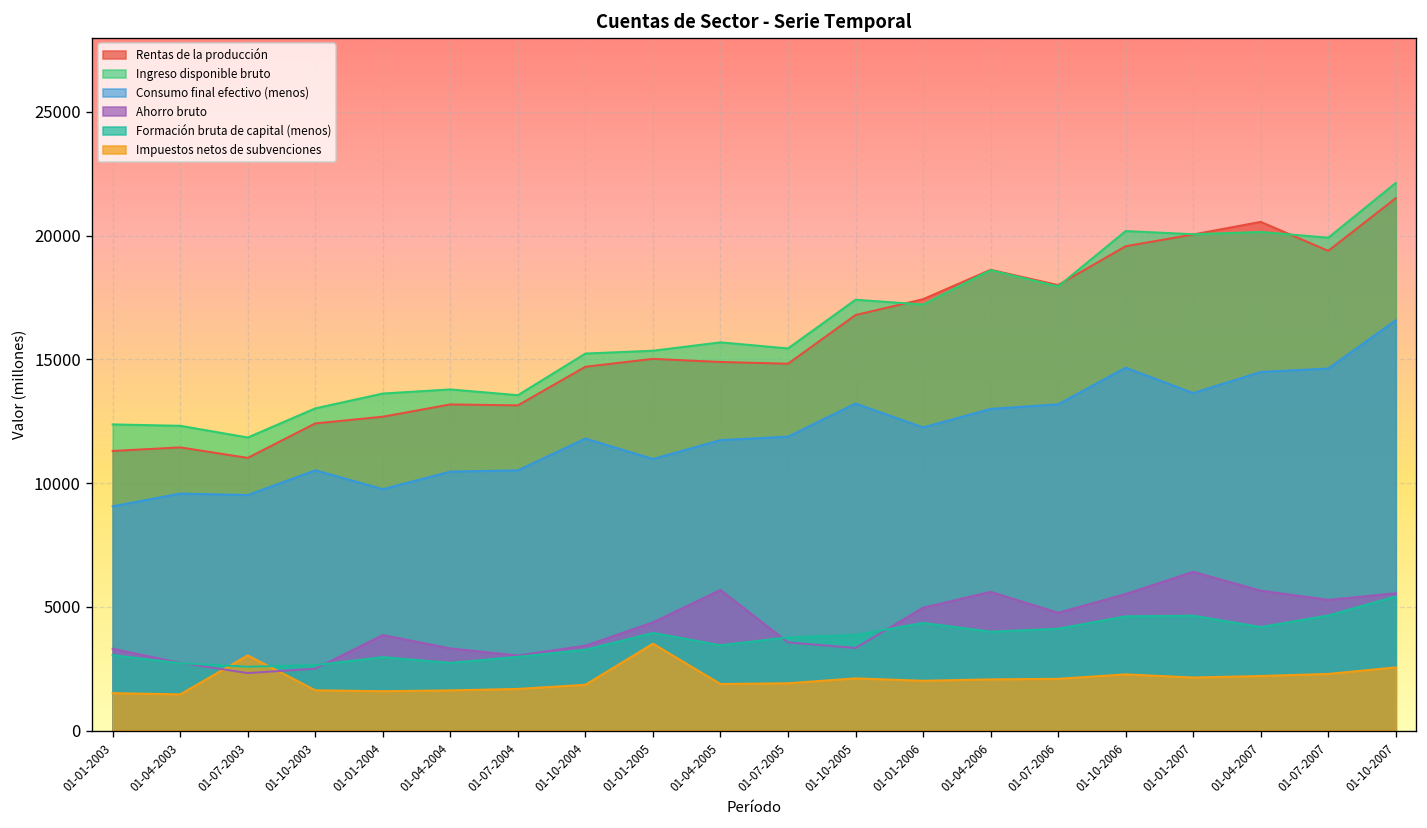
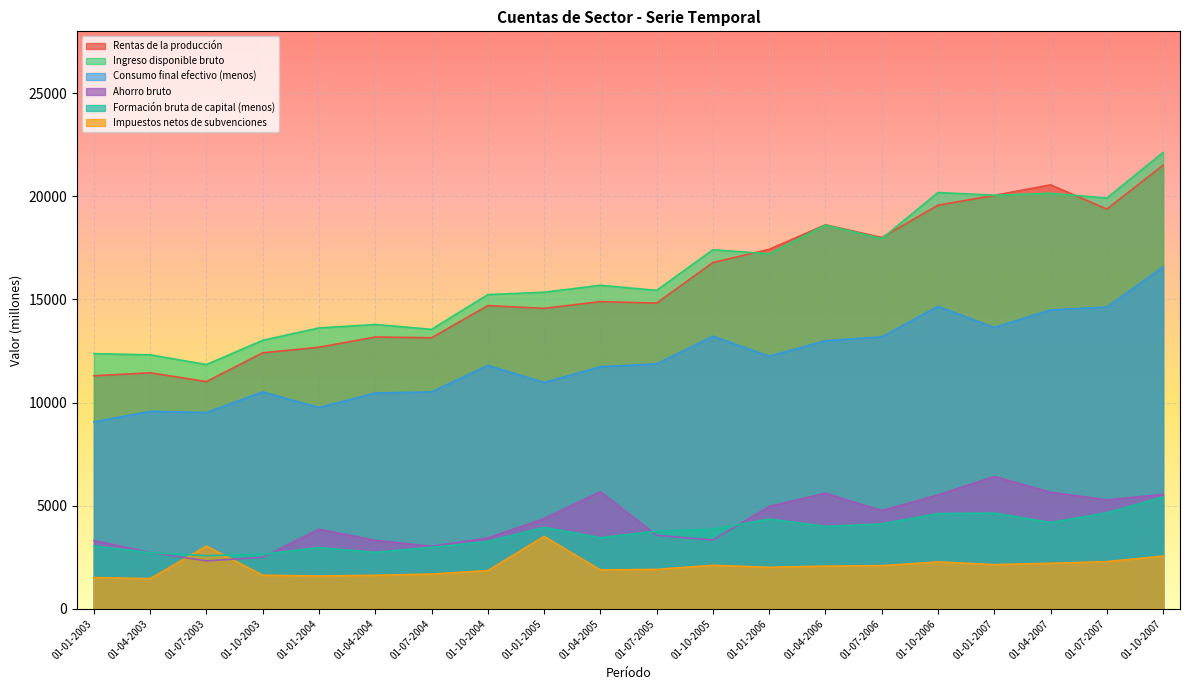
  {
    "Rentas de la producción": {
      "01-01-2003": 11300,
      "01-04-2003": 11400,
      "01-07-2003": 11000,
      "01-10-2003": 12400,
      "01-01-2004": 12700,
      "01-04-2004": 13200,
      "01-07-2004": 13100,
      "01-10-2004": 14700,
-     "01-01-2005": 15000,
+     "01-01-2005": 14600,
      "01-04-2005": 14900,
      "01-07-2005": 14800,
      "01-10-2005": 16800,
      "01-01-2006": 17400,
      "01-10-2006": 19600,
      "01-04-2007": 20600,
      "01-07-2007": 19400,
      "01-10-2007": 21500
    },
    "Consumo final efectivo (menos)": {
      "01-01-2003": 9100,
      "01-04-2003": 9600,
      "01-07-2003": 9500,
      "01-10-2003": 10500,
      "01-01-2004": 9800,
      "01-04-2004": 10500,
      "01-07-2004": 10500,
      "01-10-2004": 11800,
      "01-01-2005": 11000,
      "01-04-2005": 11700,
      "01-07-2005": 11900,
      "01-10-2005": 13200,
      "01-01-2006": 12300,
      "01-04-2006": 13000,
      "01-07-2006": 13200,
      "01-10-2006": 14700,
      "01-01-2007": 13600,
      "01-04-2007": 14500,
      "01-07-2007": 14600,
      "01-10-2007": 16600
    },
    "Ahorro bruto": {
      "01-01-2003": 3300,
      "01-07-2003": 2300,
      "01-10-2003": 2500,
      "01-01-2004": 3900,
      "01-04-2004": 3300,
      "01-10-2004": 3400,
      "01-01-2005": 4400,
      "01-04-2005": 5700,
      "01-07-2005": 3600,
      "01-10-2005": 3300,
      "01-01-2006": 5000,
      "01-04-2006": 5600,
      "01-07-2006": 4800,
      "01-10-2006": 5500,
      "01-01-2007": 6400,
      "01-04-2007": 5700,
      "01-07-2007": 5300,
      "01-10-2007": 5500
    },
    "Impuestos netos de subvenciones": {
      "01-01-2003": 1500,
      "01-04-2003": 1500,
      "01-07-2003": 3000,
      "01-10-2003": 1600,
      "01-01-2004": 1600,
      "01-04-2004": 1600,
      "01-07-2004": 1700,
      "01-10-2004": 1900,
      "01-01-2005": 3500,
      "01-04-2005": 1900,
      "01-07-2005": 1900,
      "01-10-2005": 2100,
      "01-01-2006": 2000,
      "01-04-2006": 2100,
      "01-07-2006": 2100,
      "01-10-2006": 2300,
      "01-01-2007": 2100,
      "01-04-2007": 2200,
      "01-07-2007": 2300,
      "01-10-2007": 2600
    }
  }
